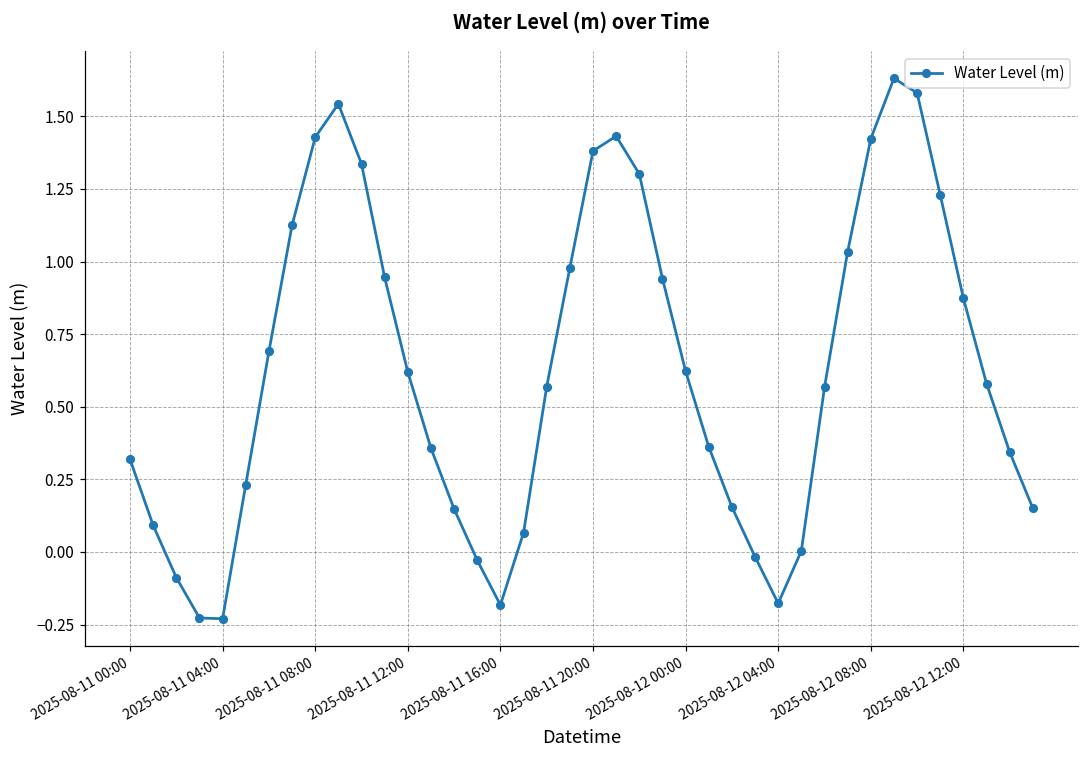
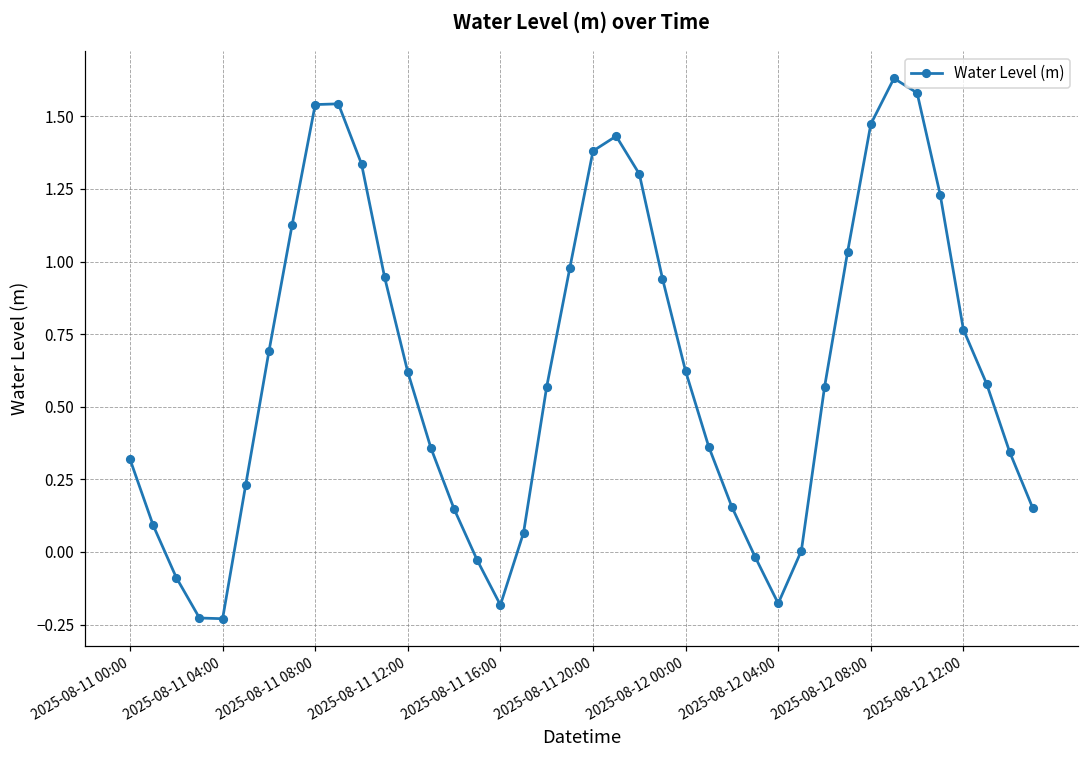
  {
    "2025-08-11 00:00": 0.32,
    "2025-08-11 04:00": -0.23,
-   "2025-08-11 08:00": 1.43,
+   "2025-08-11 08:00": 1.54,
    "2025-08-11 12:00": 0.62,
    "2025-08-11 16:00": -0.18,
    "2025-08-11 20:00": 1.38,
    "2025-08-12 00:00": 0.62,
    "2025-08-12 04:00": -0.18,
-   "2025-08-12 08:00": 1.42,
-   "2025-08-12 12:00": 0.87
+   "2025-08-12 08:00": 1.47,
+   "2025-08-12 12:00": 0.77
  }
